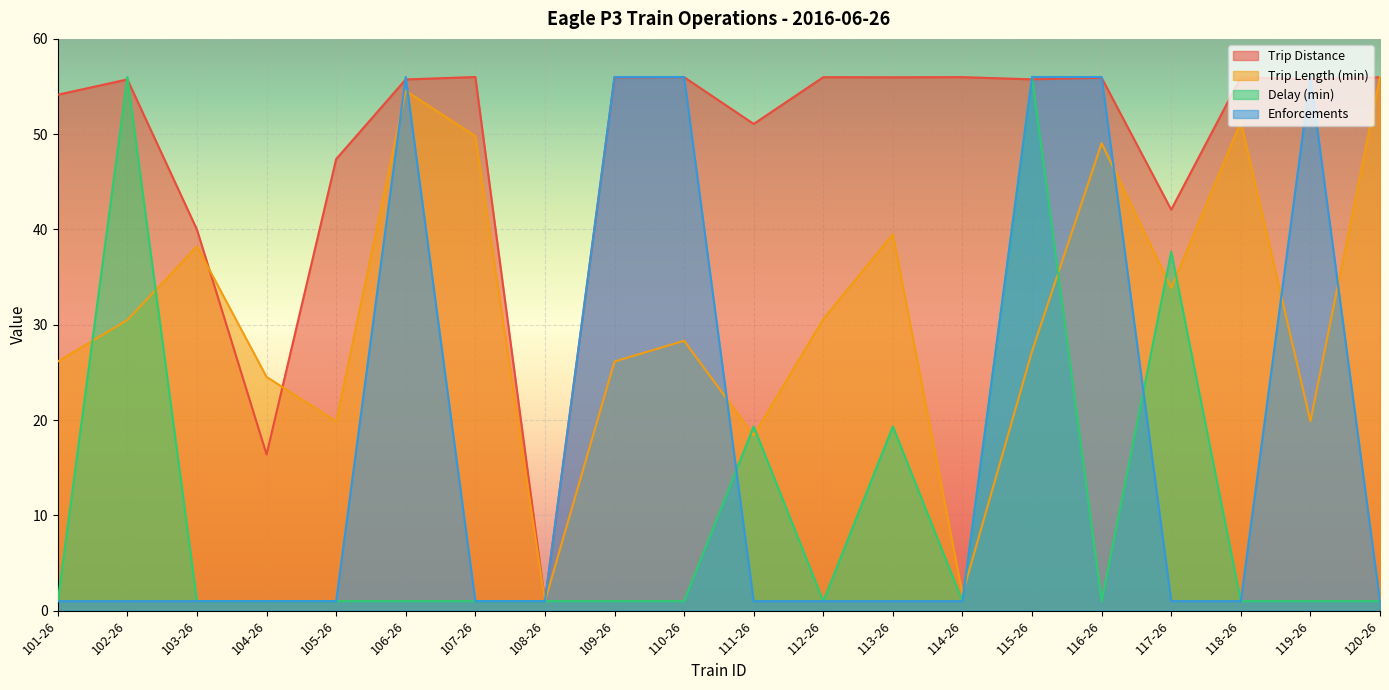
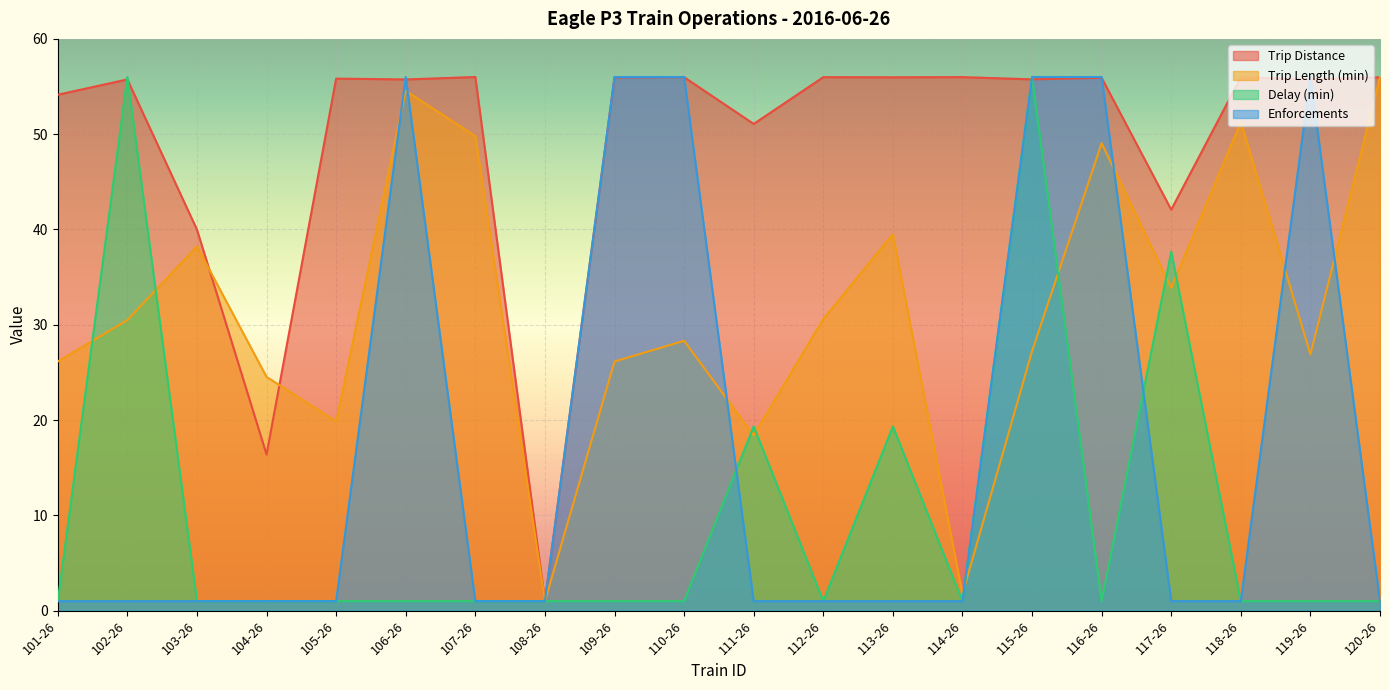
  {
    "Trip Distance": {
      "101-26": 54,
      "103-26": 40,
      "104-26": 16,
-     "105-26": 47,
+     "105-26": 56,
      "107-26": 56,
      "111-26": 51,
      "112-26": 56,
      "113-26": 56,
      "114-26": 56,
      "117-26": 42
    },
    "Trip Length (min)": {
      "101-26": 26,
      "102-26": 31,
      "103-26": 38,
      "104-26": 25,
      "105-26": 20,
      "106-26": 55,
      "107-26": 50,
      "109-26": 26,
      "110-26": 28,
      "111-26": 18,
      "112-26": 31,
      "113-26": 40,
      "114-26": 2,
      "115-26": 27,
      "116-26": 49,
      "117-26": 34,
-     "119-26": 20
+     "119-26": 27
    },
    "Delay (min)": {
      "106-26": 1,
      "109-26": 1,
      "110-26": 1,
      "111-26": 19,
      "113-26": 19,
      "116-26": 1,
      "117-26": 38,
      "119-26": 1
    },
    "Enforcements": {
      "102-26": 1,
      "111-26": 1,
      "113-26": 1,
      "117-26": 1
    }
  }
